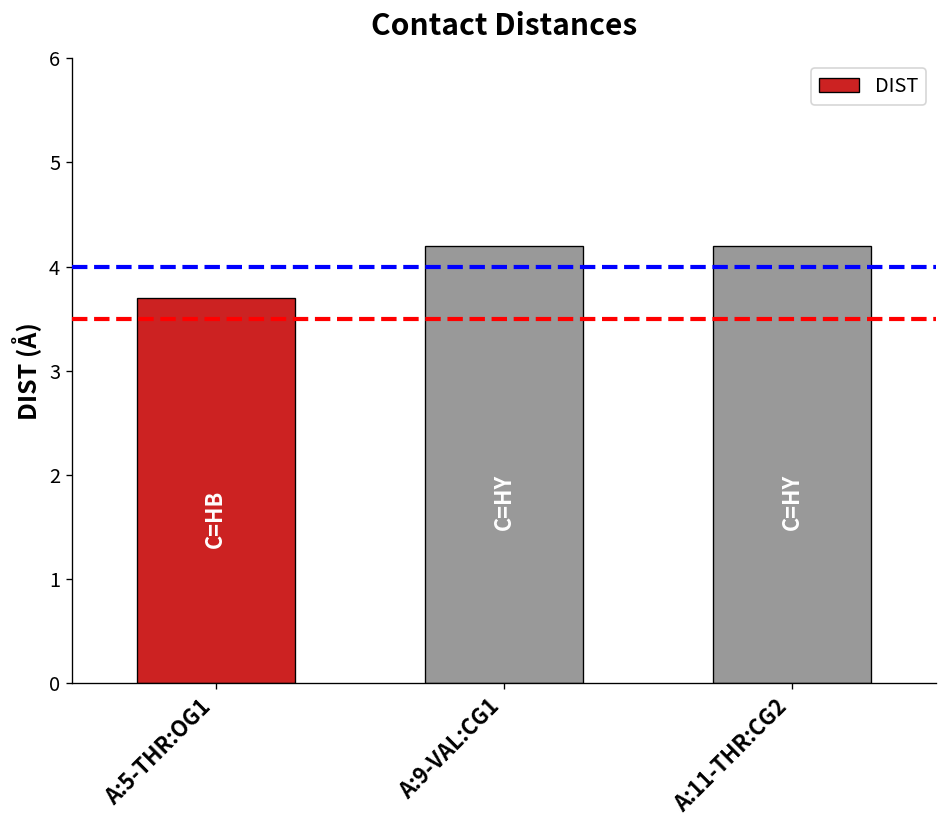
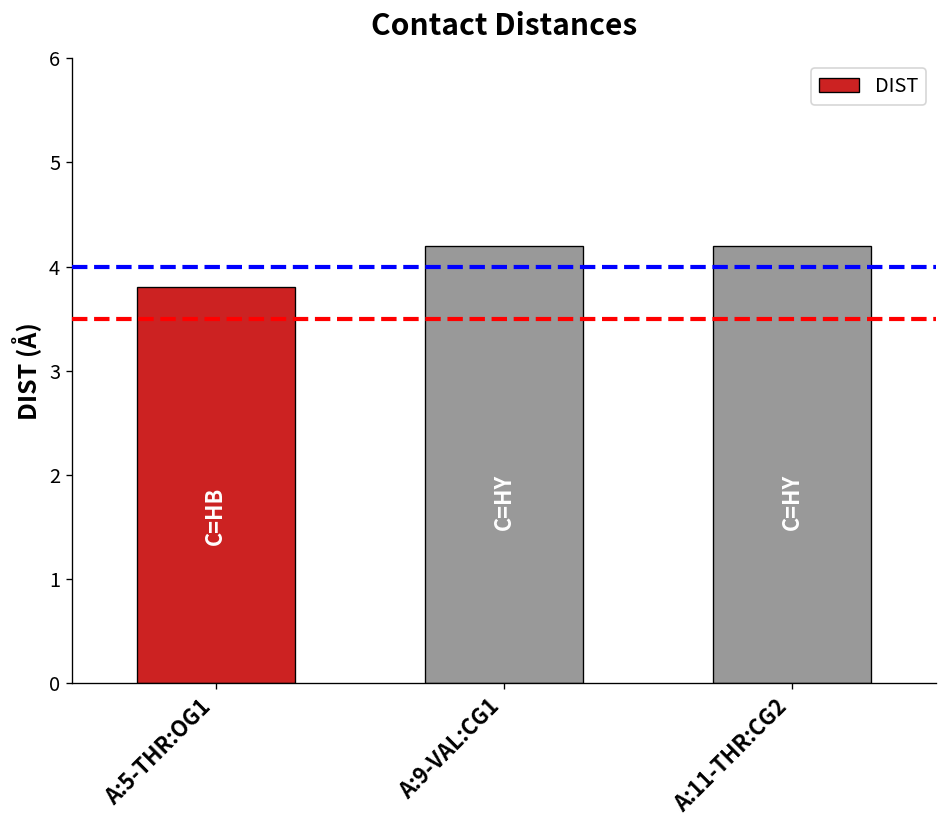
  {
-   "A:5-THR:OG1": 3.7,
+   "A:5-THR:OG1": 3.8,
    "A:9-VAL:CG1": 4.2,
    "A:11-THR:CG2": 4.2
  }
